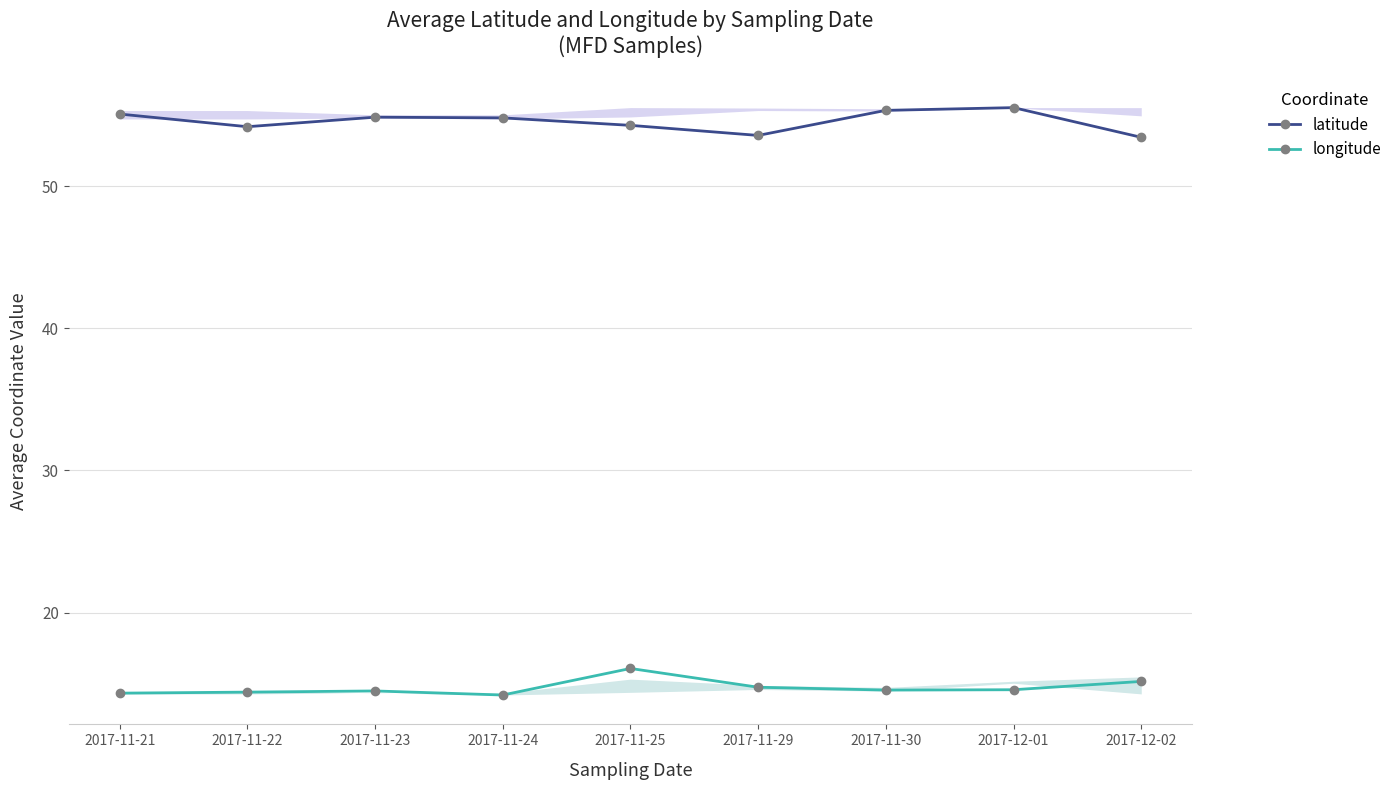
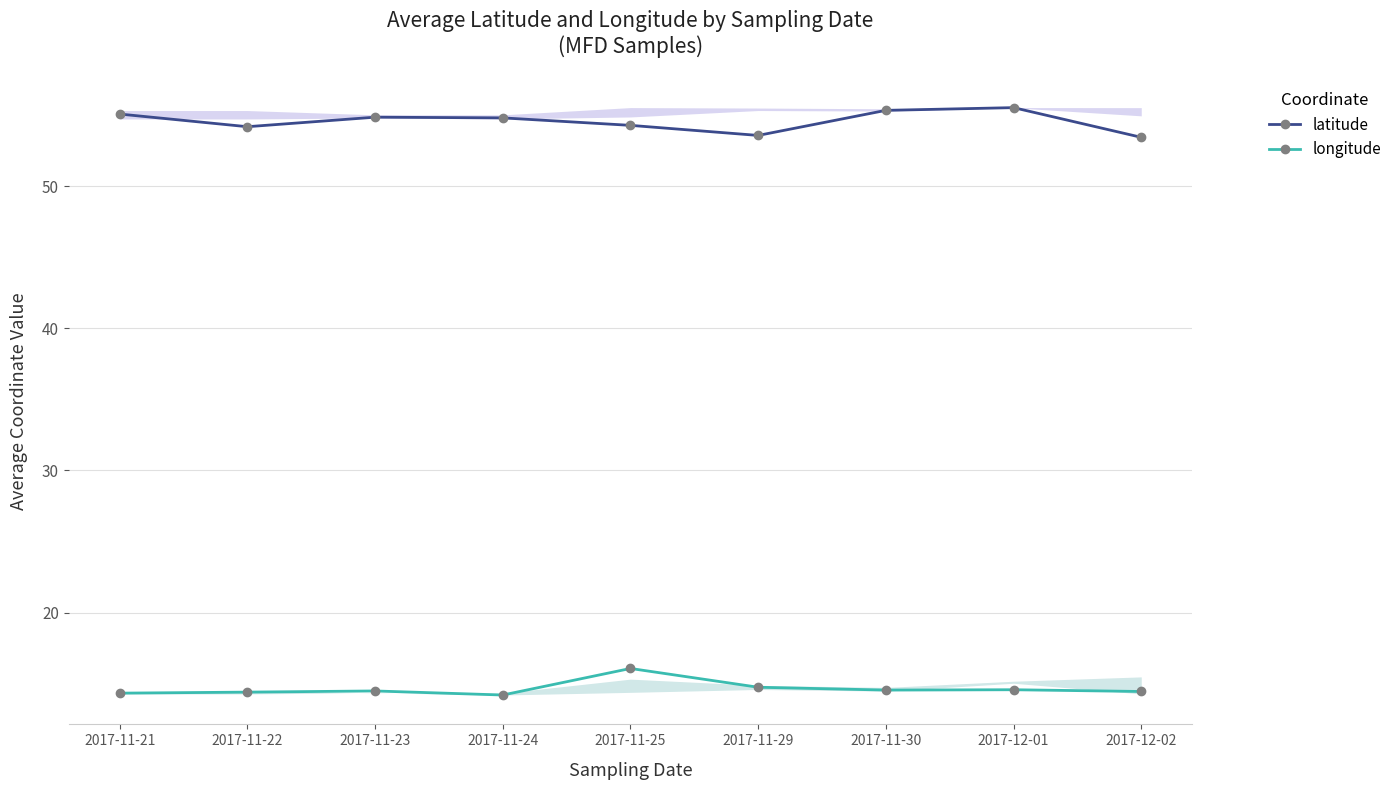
  {
    "latitude": {
      "2017-11-21": 55.1,
      "2017-11-22": 54.2,
      "2017-11-24": 54.8,
      "2017-11-25": 54.3,
      "2017-11-29": 53.6,
      "2017-12-02": 53.4
    },
    "longitude": {
      "2017-11-25": 16.1,
      "2017-11-30": 14.5,
      "2017-12-01": 14.6,
-     "2017-12-02": 15.2
+     "2017-12-02": 14.4
    }
  }
